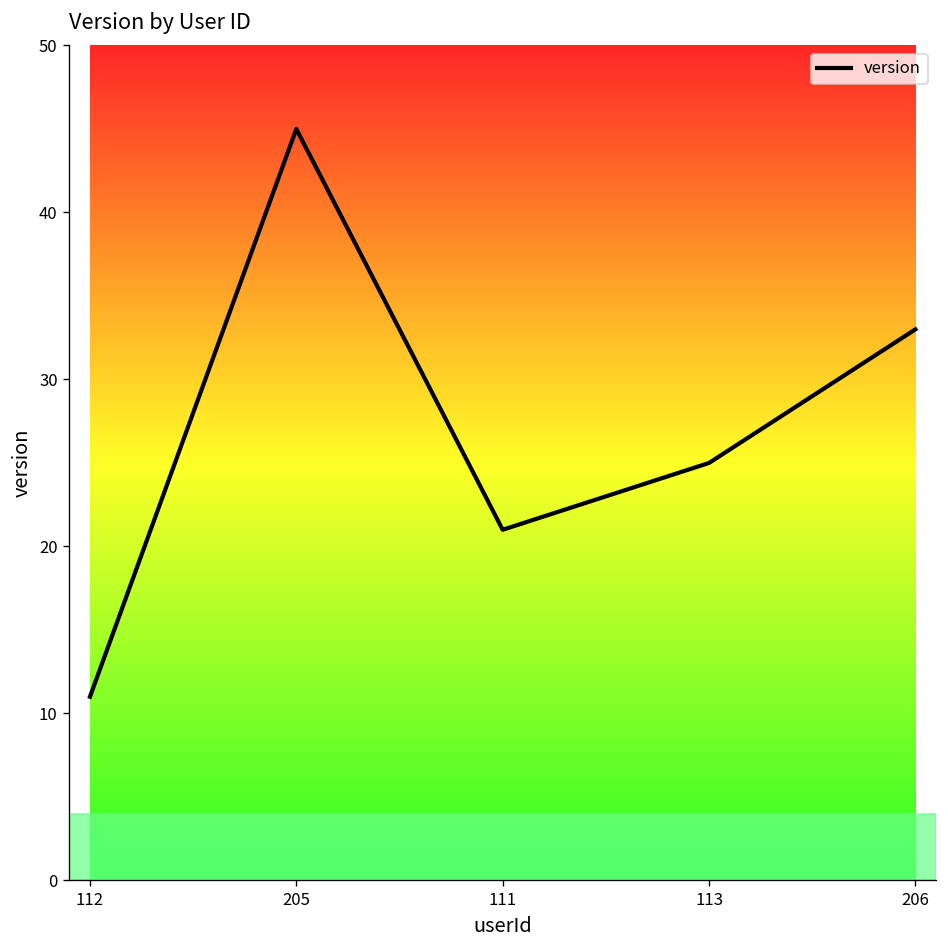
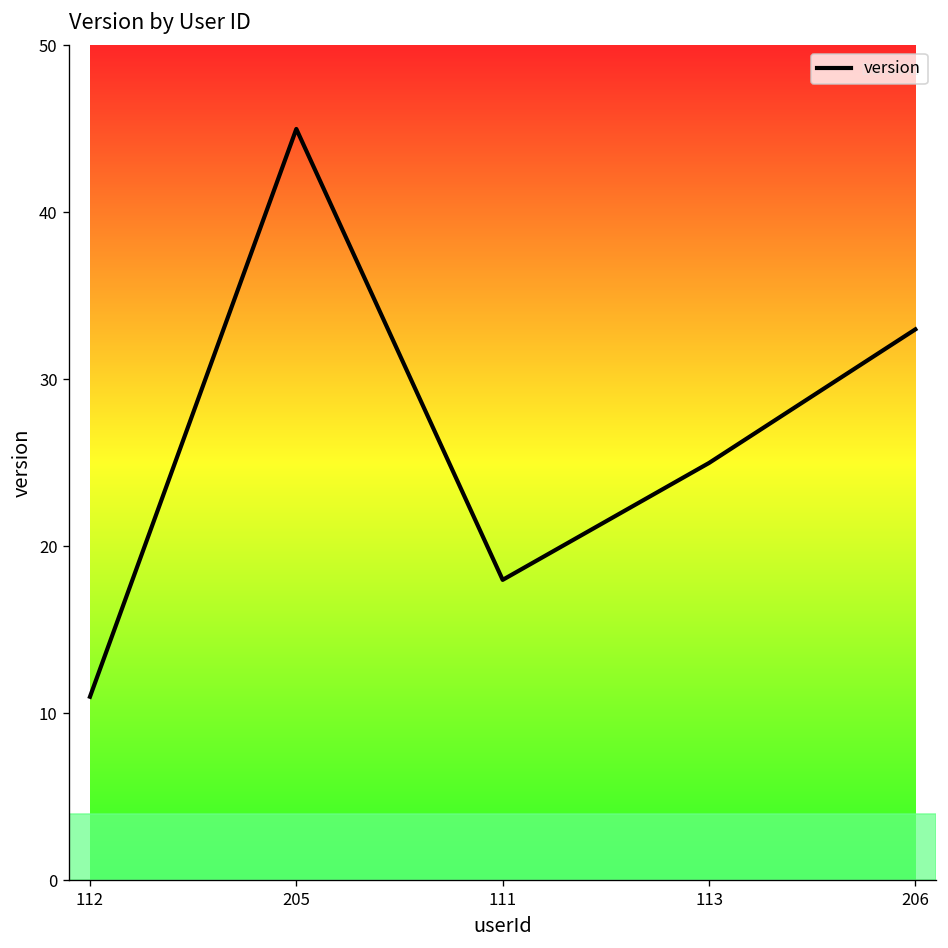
  {
    "112": 11,
    "205": 45,
-   "111": 21,
+   "111": 18,
    "113": 25,
    "206": 33
  }
